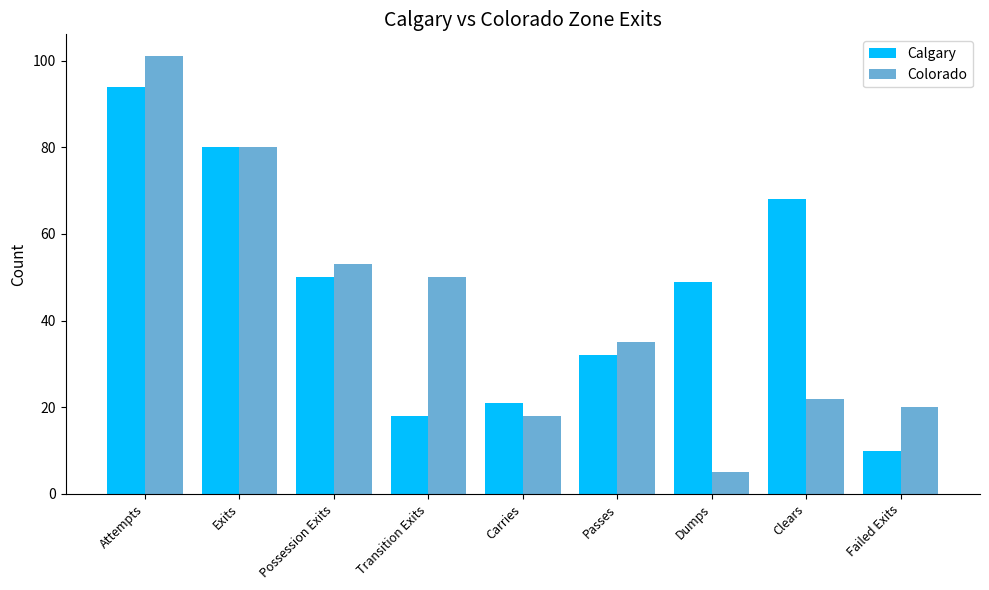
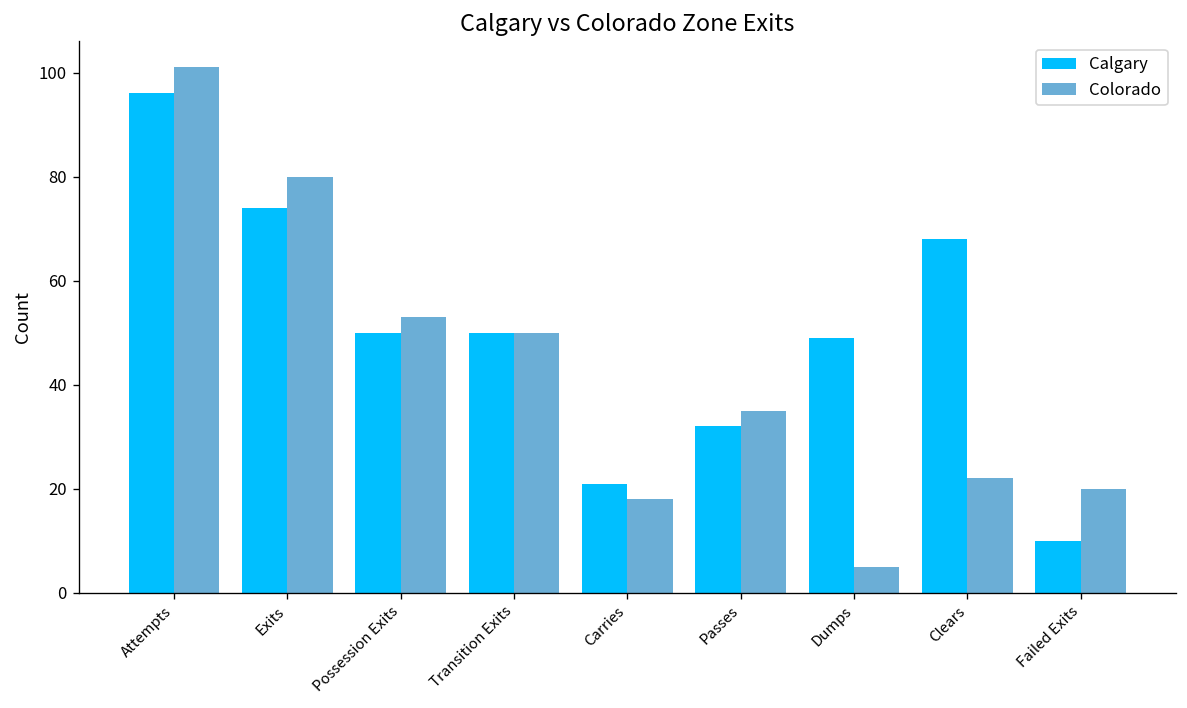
  {
    "Calgary": {
-     "Attempts": 94,
-     "Exits": 80,
+     "Attempts": 96,
+     "Exits": 74,
      "Possession Exits": 50,
-     "Transition Exits": 18,
+     "Transition Exits": 50,
      "Carries": 21,
      "Passes": 32,
      "Dumps": 49,
      "Clears": 68,
      "Failed Exits": 10
    },
    "Colorado": {
      "Attempts": 101,
      "Exits": 80,
      "Possession Exits": 53,
      "Transition Exits": 50,
      "Carries": 18,
      "Passes": 35,
      "Dumps": 5,
      "Clears": 22,
      "Failed Exits": 20
    }
  }
